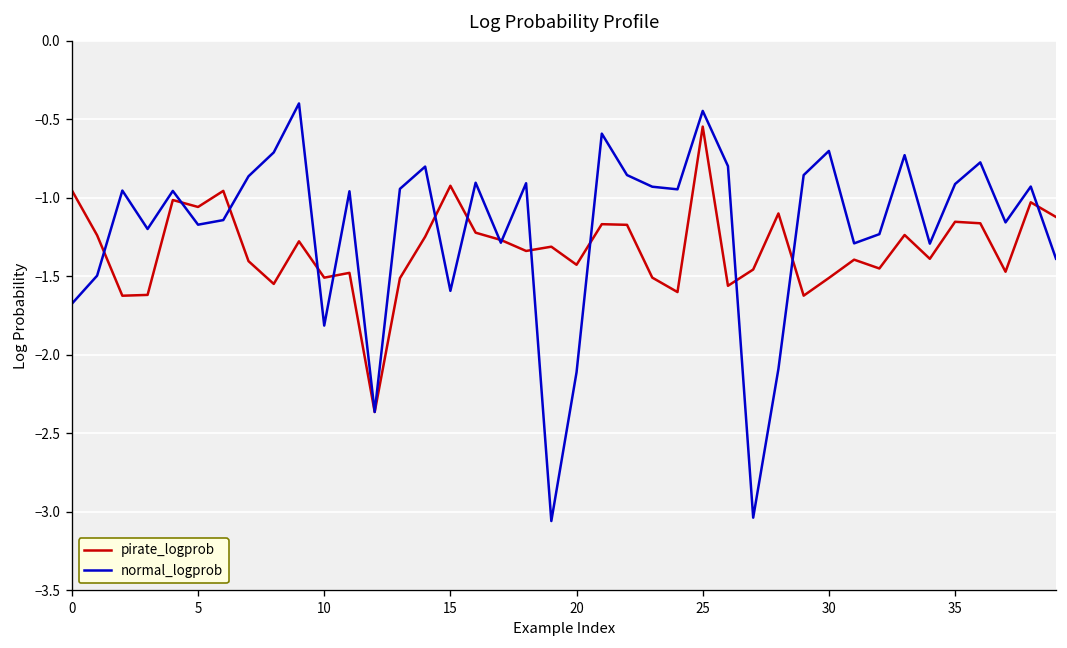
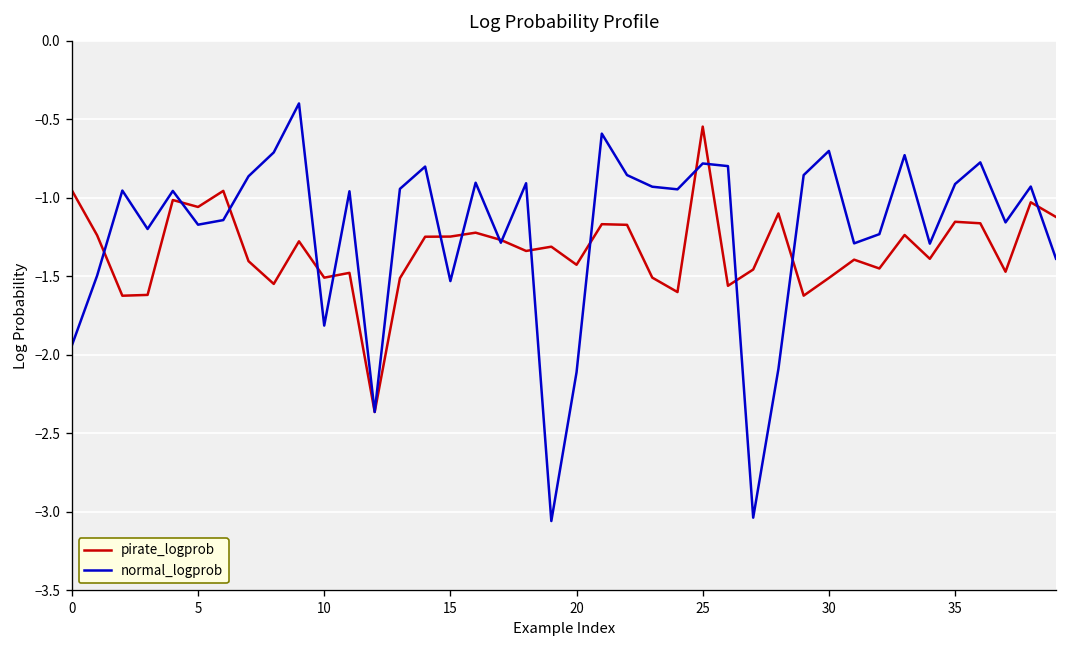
  {
    "pirate_logprob": {
      "0": -0.95,
      "5": -1.06,
      "10": -1.51,
-     "15": -0.92,
+     "15": -1.25,
      "20": -1.43,
      "25": -0.55,
      "30": -1.51,
      "35": -1.15
    },
    "normal_logprob": {
-     "0": -1.68,
+     "0": -1.94,
      "5": -1.17,
      "10": -1.81,
-     "15": -1.59,
+     "15": -1.53,
      "20": -2.11,
-     "25": -0.45,
+     "25": -0.78,
      "30": -0.70,
      "35": -0.91
    }
  }
